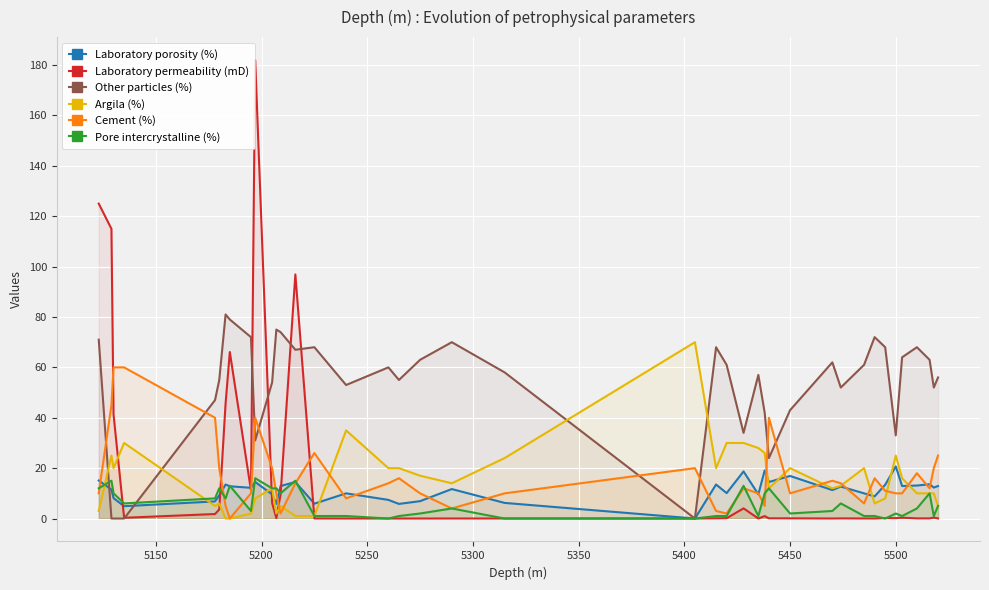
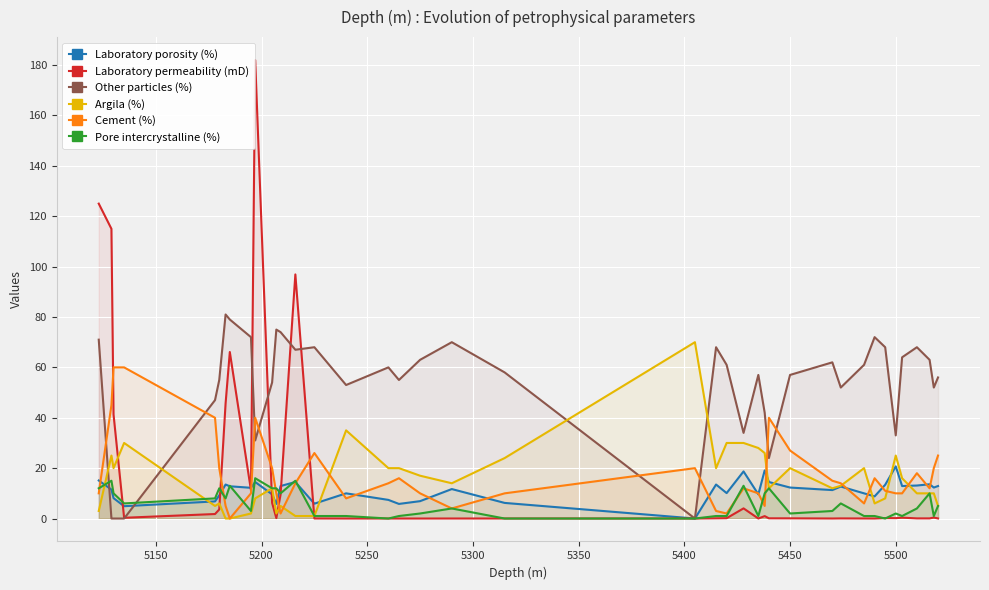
  {
    "Laboratory porosity (%)": {
-     "5450": 17,
+     "5450": 12,
      "5500": 21
    },
    "Laboratory permeability (mD)": {
      "5450": 0,
      "5500": 0
    },
    "Other particles (%)": {
-     "5450": 43,
+     "5450": 57,
      "5500": 33
    },
    "Argila (%)": {
      "5450": 20,
      "5500": 25
    },
    "Cement (%)": {
-     "5450": 10,
+     "5450": 27,
      "5500": 10
    },
    "Pore intercrystalline (%)": {
      "5450": 2,
      "5500": 2
    }
  }
